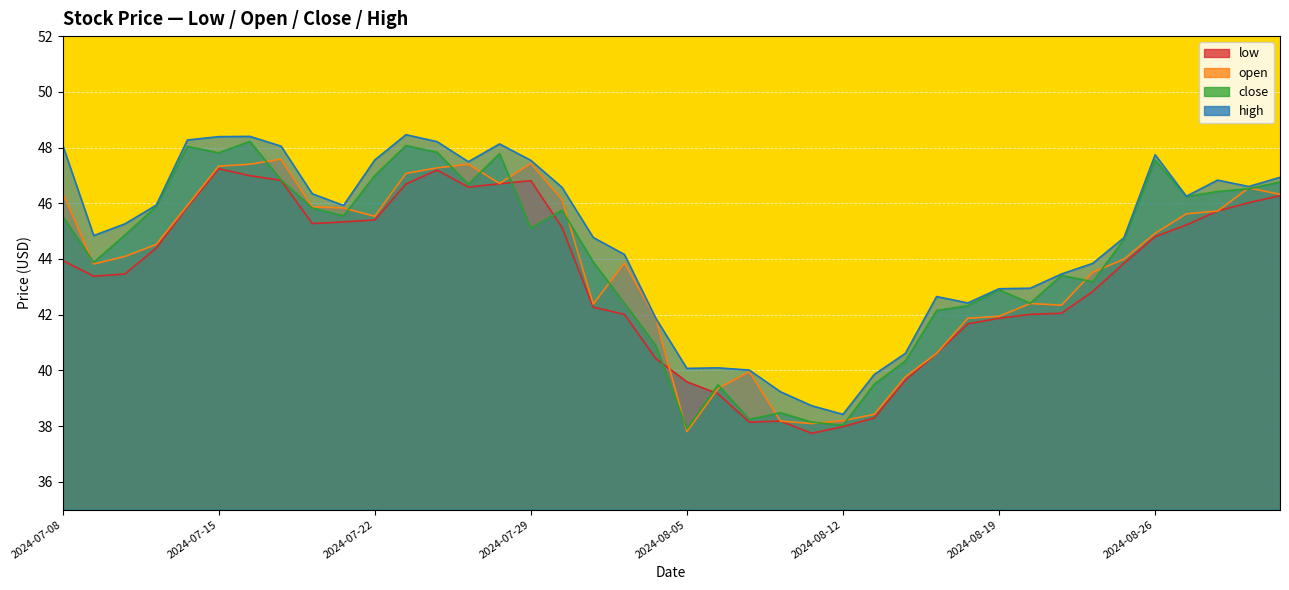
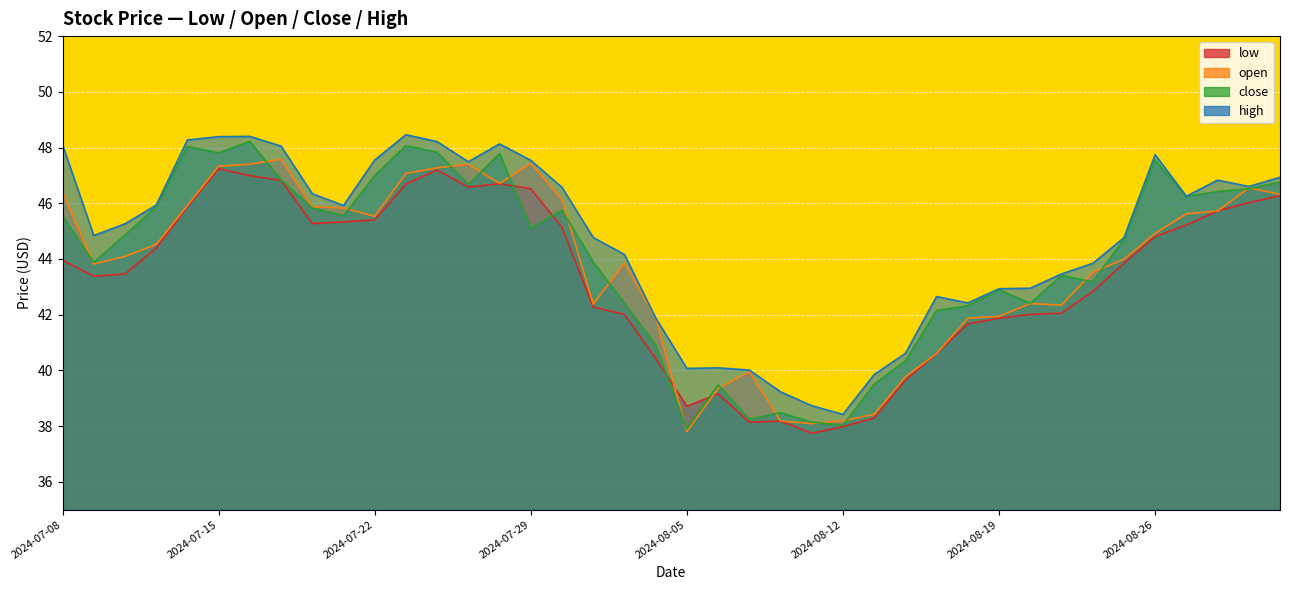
  {
    "low": {
      "2024-07-08": 44.0,
      "2024-07-22": 45.4,
-     "2024-07-29": 46.8,
-     "2024-08-05": 39.6,
+     "2024-07-29": 46.5,
+     "2024-08-05": 38.7,
      "2024-08-26": 44.8
    },
    "open": {
      "2024-07-08": 46.4,
      "2024-07-22": 45.5,
      "2024-07-29": 47.4,
      "2024-08-05": 37.8,
      "2024-08-12": 38.2,
      "2024-08-26": 44.9
    },
    "close": {
      "2024-07-08": 45.5,
      "2024-07-15": 47.8,
      "2024-07-22": 47.0,
      "2024-07-29": 45.1,
      "2024-08-05": 37.9,
      "2024-08-26": 47.6
    },
    "high": {
      "2024-07-08": 48.1,
      "2024-07-15": 48.4,
      "2024-07-22": 47.6,
      "2024-07-29": 47.5,
      "2024-08-05": 40.1,
      "2024-08-12": 38.4,
      "2024-08-26": 47.7
    }
  }
